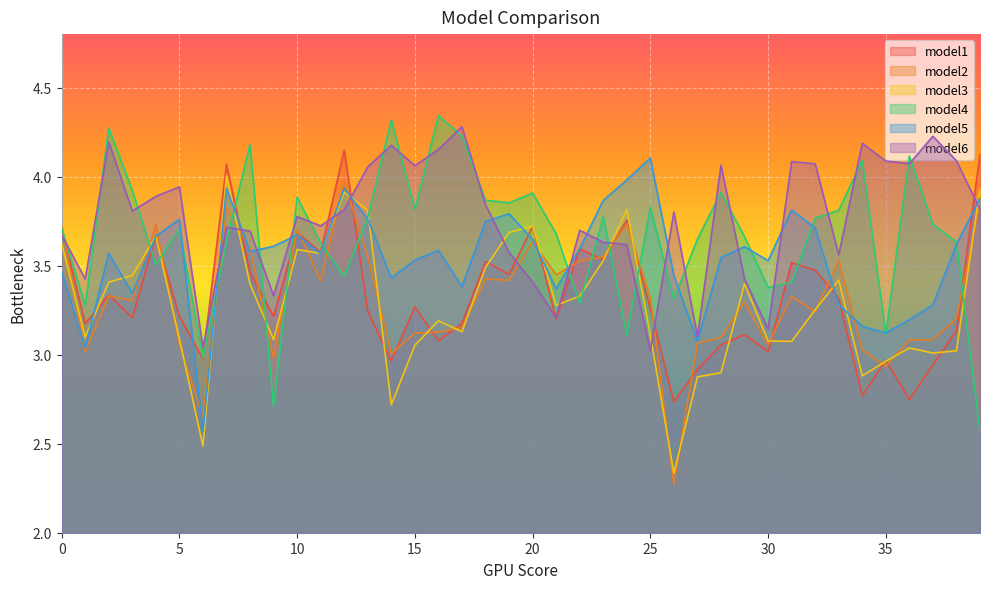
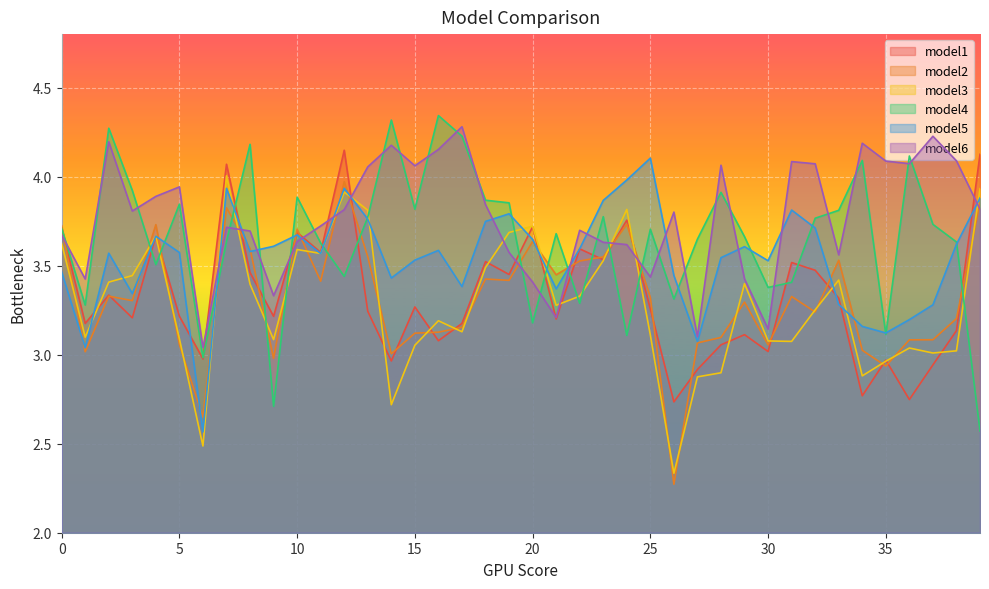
  {
    "model4": {
-     "5": 3.70,
+     "5": 3.84,
      "10": 3.88,
      "15": 3.82,
-     "20": 3.91,
-     "25": 3.83,
+     "20": 3.18,
+     "25": 3.70,
      "30": 3.38
    },
    "model5": {
      "0": 3.46,
-     "5": 3.76,
+     "5": 3.57,
      "15": 3.53,
      "25": 4.10,
      "30": 3.53
    },
    "model6": {
      "0": 3.67,
      "5": 3.94,
-     "10": 3.78,
+     "10": 3.64,
      "15": 4.06,
      "20": 3.41,
-     "25": 3.02,
+     "25": 3.44,
      "30": 3.14,
      "35": 4.09
    }
  }
